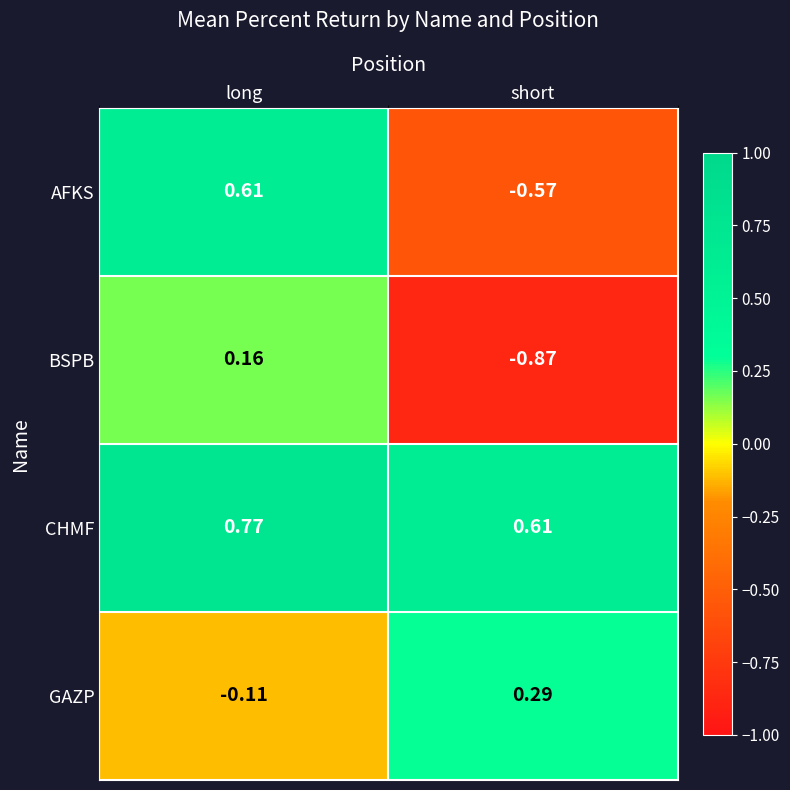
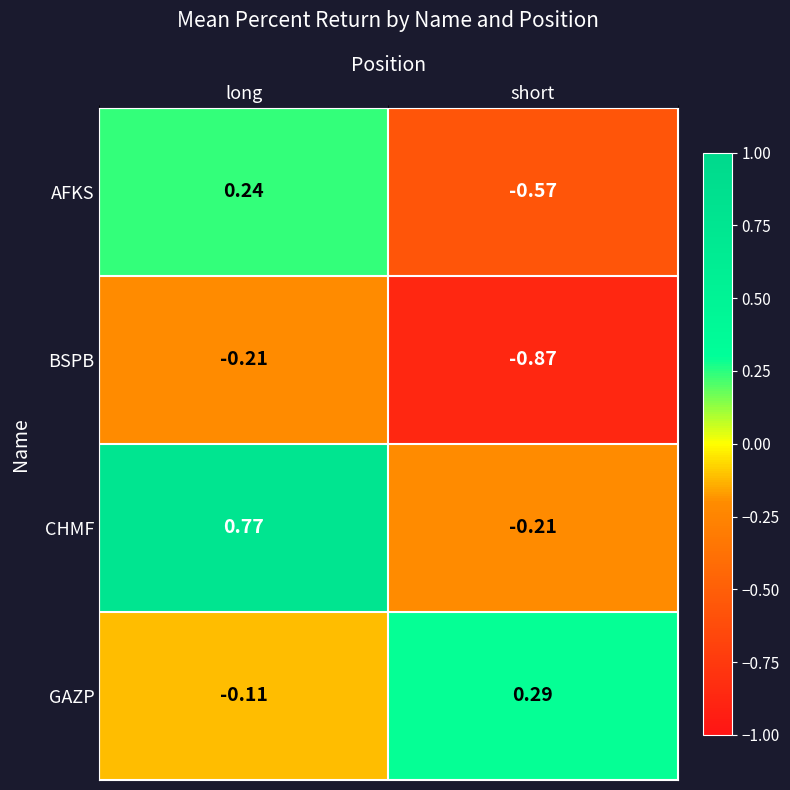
  {
    "AFKS": {
-     "long": 0.61,
+     "long": 0.24,
      "short": -0.57
    },
    "BSPB": {
-     "long": 0.16,
+     "long": -0.21,
      "short": -0.87
    },
    "CHMF": {
      "long": 0.77,
-     "short": 0.61
+     "short": -0.21
    },
    "GAZP": {
      "long": -0.11,
      "short": 0.29
    }
  }
